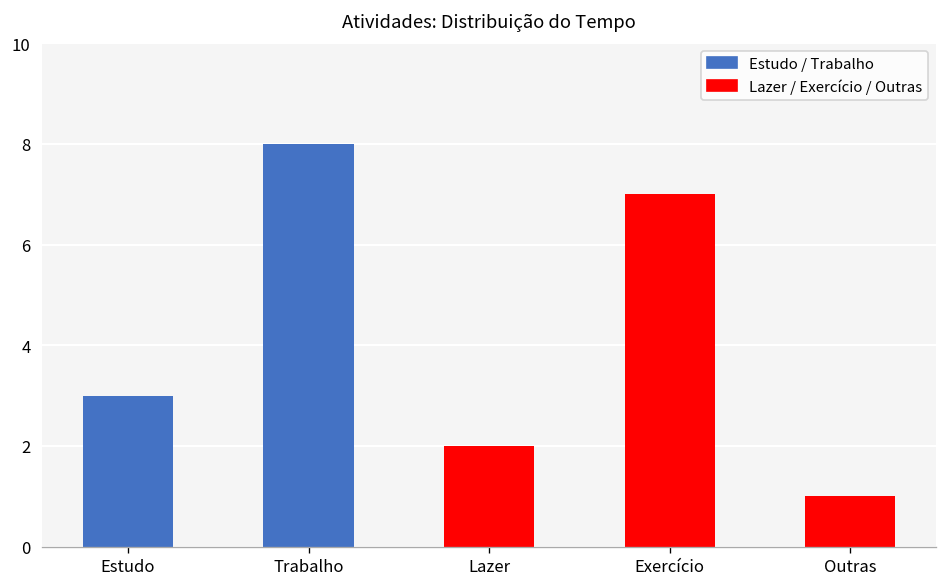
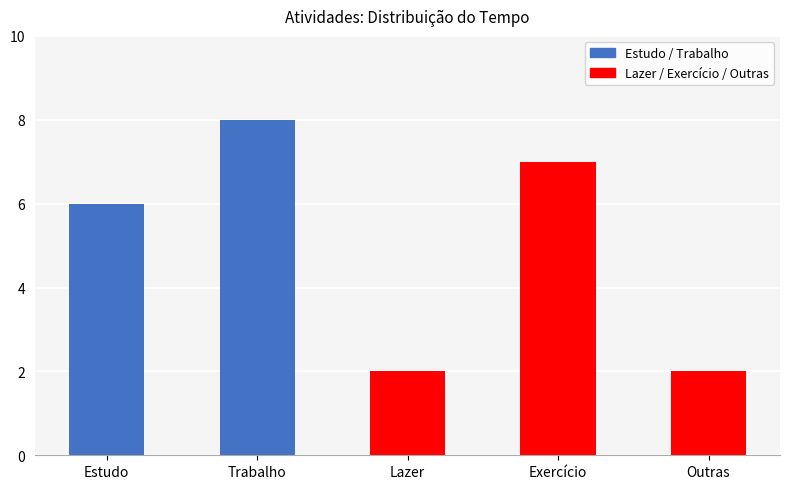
  {
-   "Estudo": 3,
+   "Estudo": 6,
    "Trabalho": 8,
    "Lazer": 2,
    "Exercício": 7,
-   "Outras": 1
+   "Outras": 2
  }
